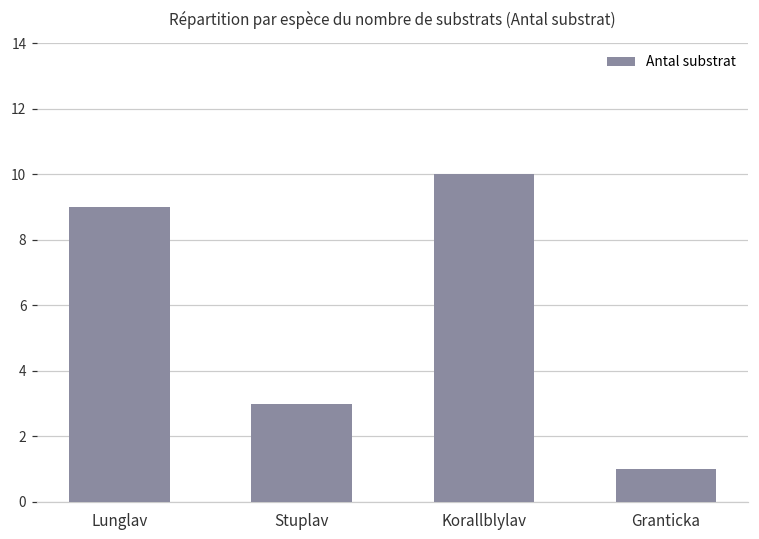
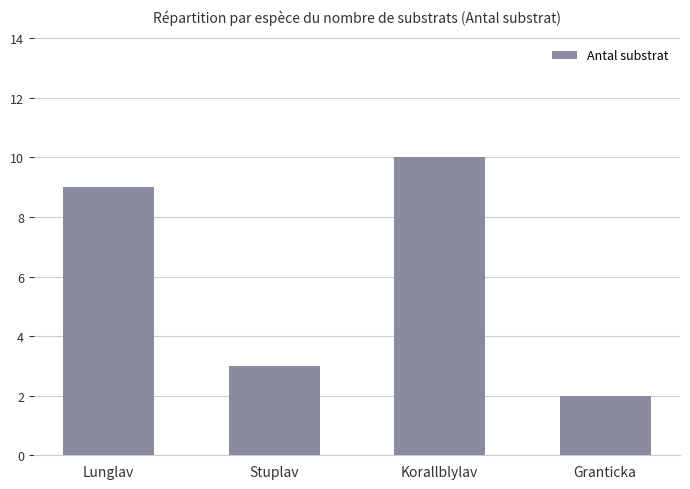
  {
    "Lunglav": 9,
    "Stuplav": 3,
    "Korallblylav": 10,
-   "Granticka": 1
+   "Granticka": 2
  }
